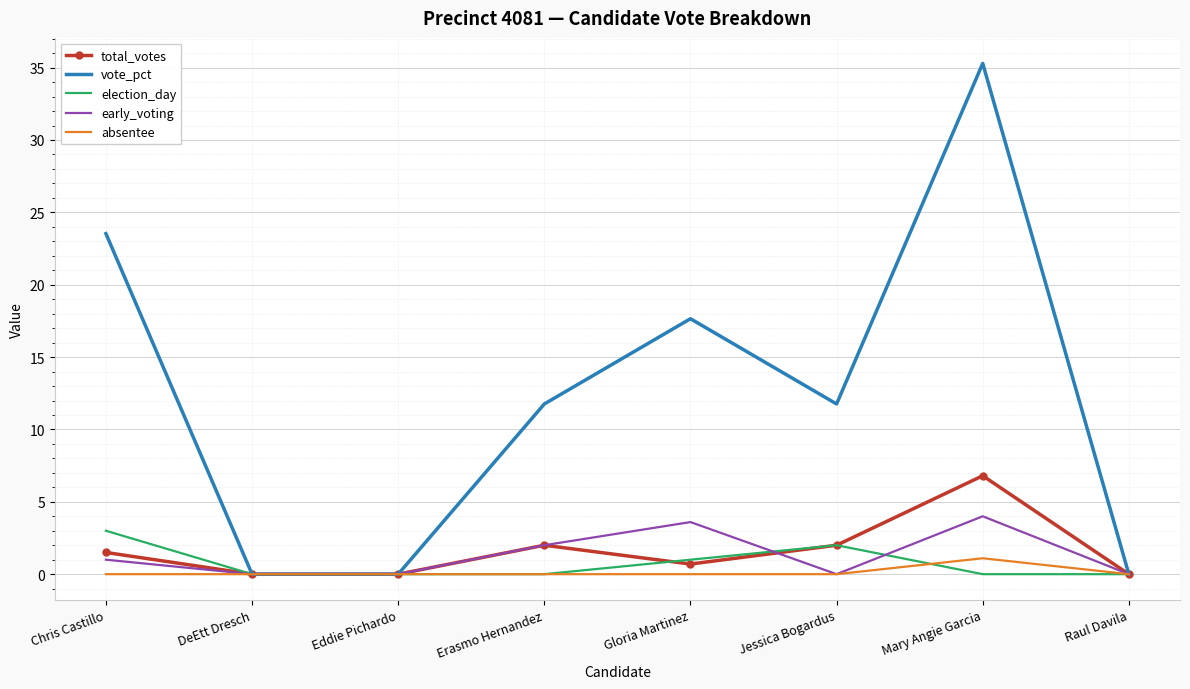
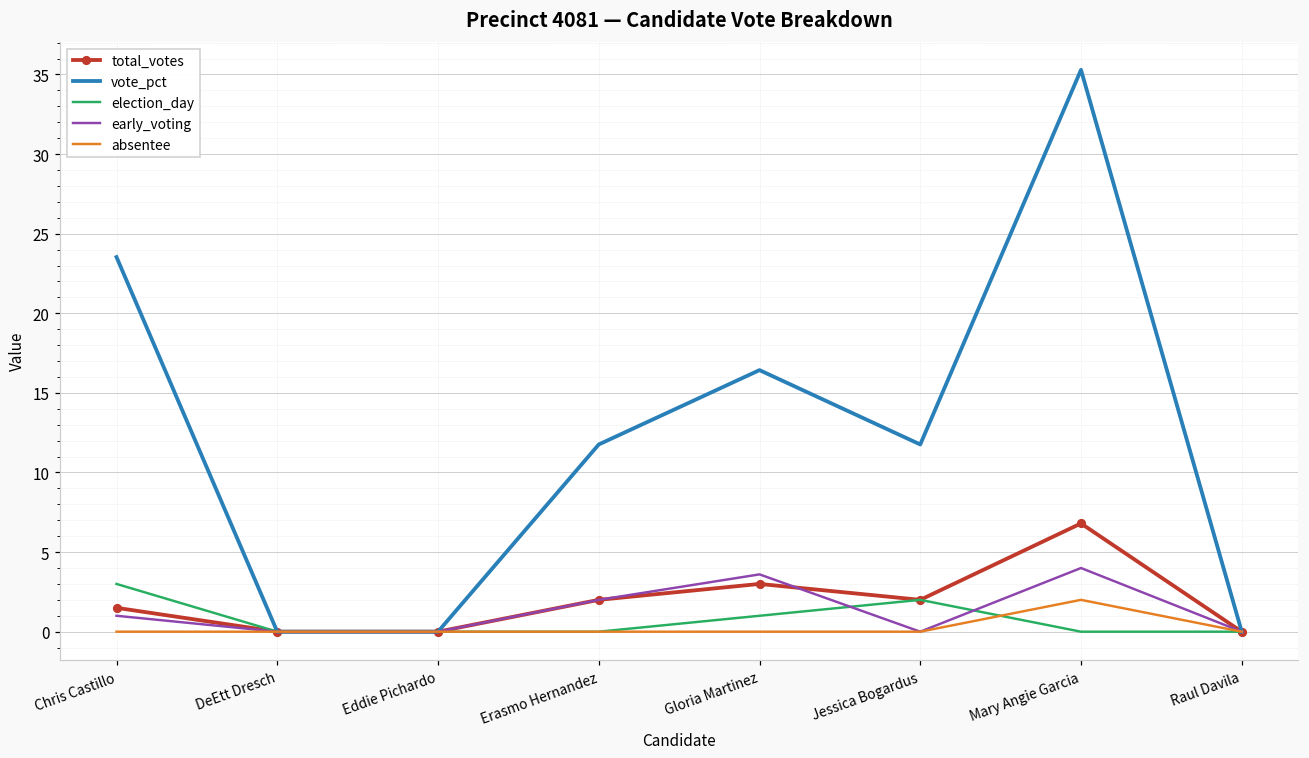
  {
    "total_votes": {
      "Chris Castillo": 1.5,
-     "Gloria Martinez": 0.7,
+     "Gloria Martinez": 3.0,
      "Mary Angie Garcia": 6.8
    },
    "vote_pct": {
      "Chris Castillo": 23.5,
      "Erasmo Hernandez": 11.8,
-     "Gloria Martinez": 17.7,
+     "Gloria Martinez": 16.4,
      "Jessica Bogardus": 11.8,
      "Mary Angie Garcia": 35.3
    },
    "election_day": {
      "Chris Castillo": 3.0,
      "Gloria Martinez": 1.0,
      "Mary Angie Garcia": 0.0
    },
    "early_voting": {
      "Chris Castillo": 1.0,
      "Gloria Martinez": 3.6,
      "Mary Angie Garcia": 4.0
    },
    "absentee": {
      "Chris Castillo": 0.0,
      "Gloria Martinez": 0.0,
-     "Mary Angie Garcia": 1.1
+     "Mary Angie Garcia": 2.0
    }
  }
